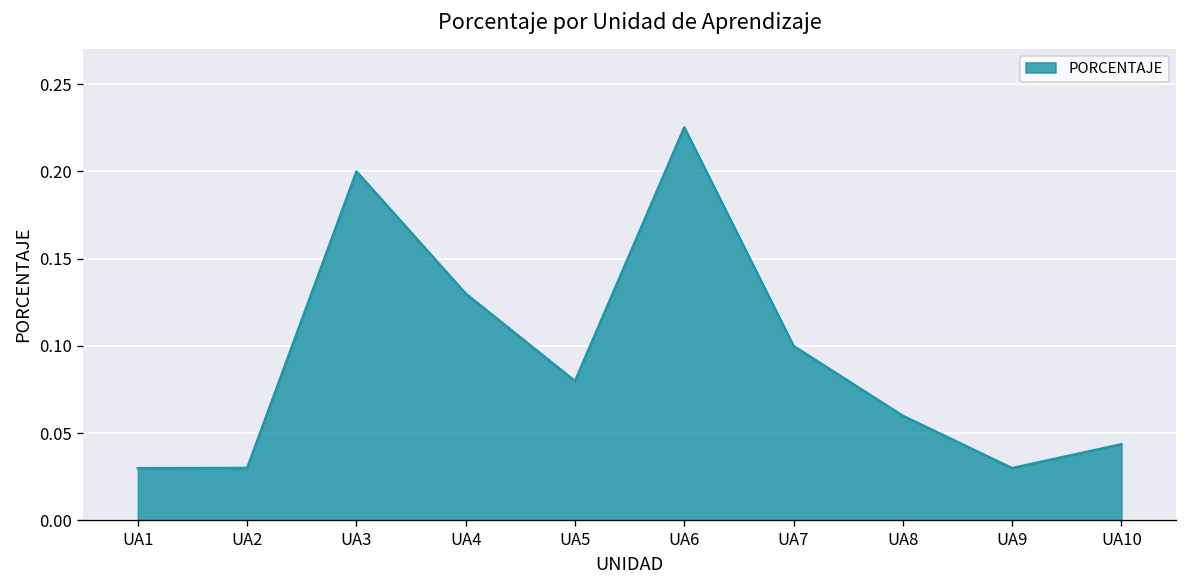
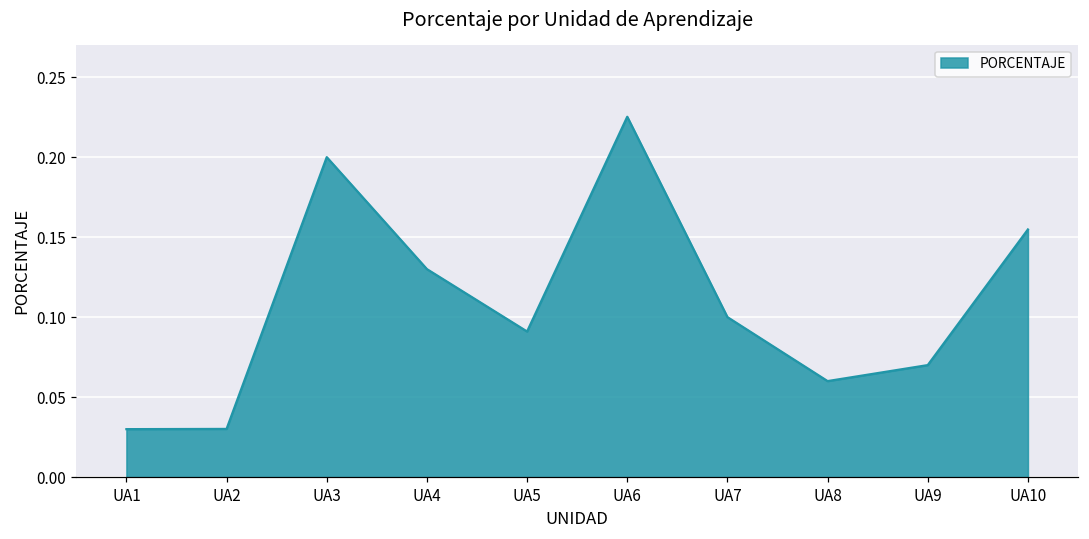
  {
    "UA1": 0.030,
    "UA2": 0.030,
    "UA3": 0.200,
    "UA4": 0.130,
-   "UA5": 0.080,
+   "UA5": 0.091,
    "UA6": 0.225,
    "UA7": 0.100,
    "UA8": 0.060,
-   "UA9": 0.03,
-   "UA10": 0.044
+   "UA9": 0.07,
+   "UA10": 0.155
  }
